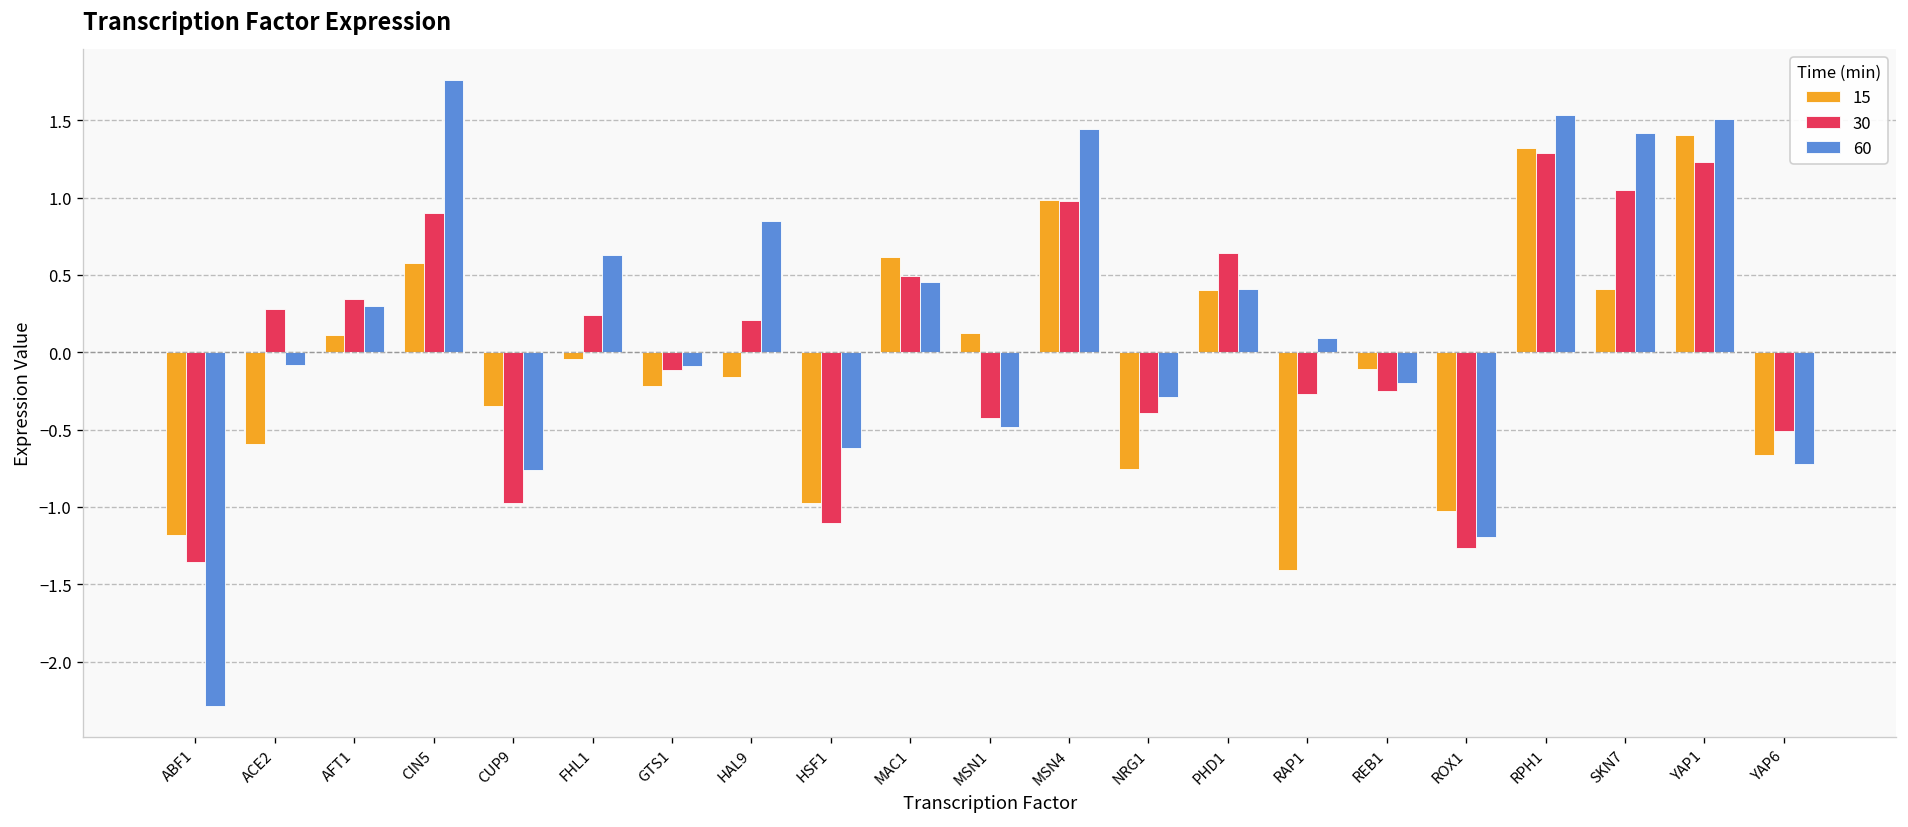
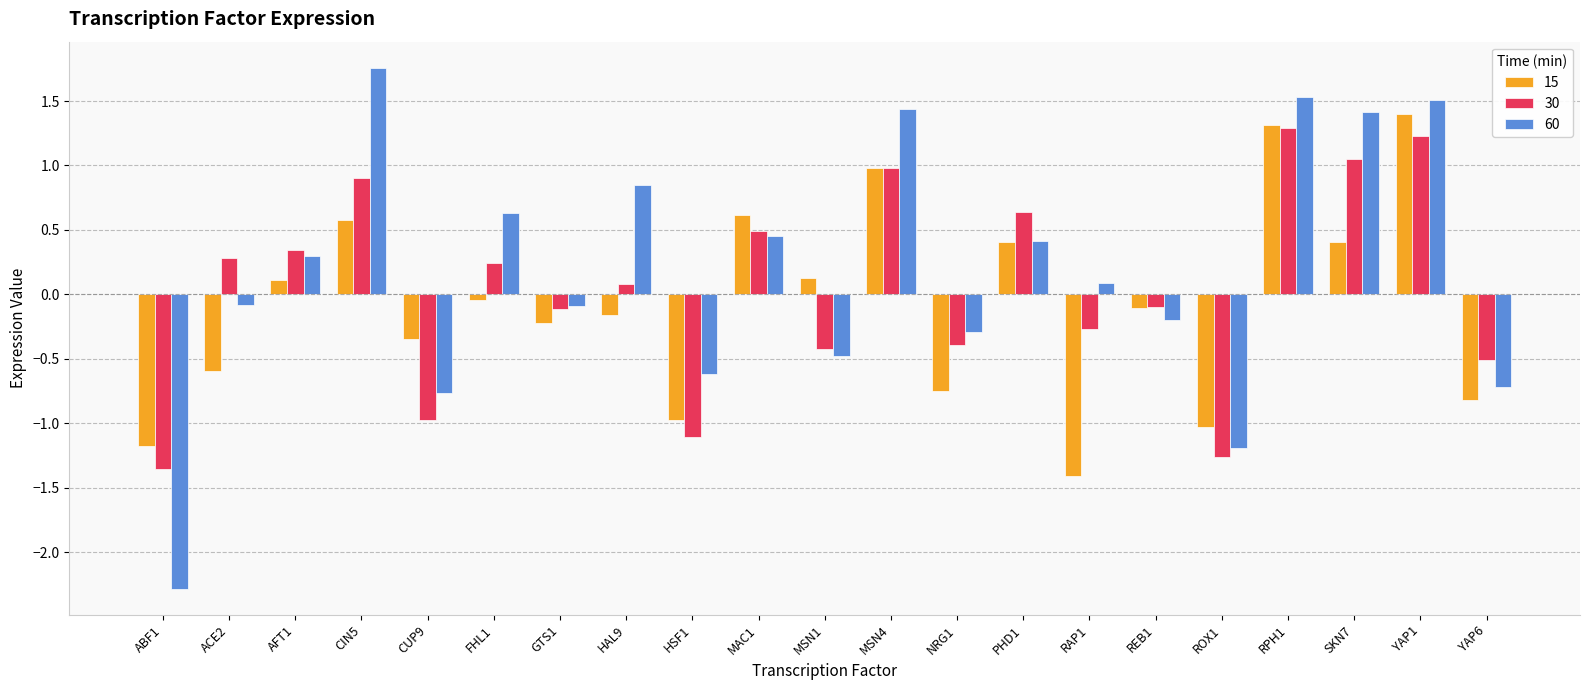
  {
    "15": {
      "ABF1": -1.18,
      "ACE2": -0.59,
      "AFT1": 0.11,
      "CIN5": 0.57,
      "CUP9": -0.35,
      "FHL1": -0.04,
      "GTS1": -0.22,
      "HAL9": -0.16,
      "HSF1": -0.98,
      "MAC1": 0.61,
      "MSN1": 0.12,
      "MSN4": 0.98,
      "NRG1": -0.75,
      "PHD1": 0.40,
      "RAP1": -1.41,
      "REB1": -0.11,
      "ROX1": -1.03,
      "RPH1": 1.32,
      "SKN7": 0.41,
      "YAP1": 1.40,
-     "YAP6": -0.66
+     "YAP6": -0.82
    },
    "30": {
      "ABF1": -1.36,
      "ACE2": 0.28,
      "AFT1": 0.35,
      "CIN5": 0.90,
      "CUP9": -0.98,
      "FHL1": 0.24,
      "GTS1": -0.12,
-     "HAL9": 0.21,
+     "HAL9": 0.08,
      "HSF1": -1.10,
      "MAC1": 0.49,
      "MSN1": -0.43,
      "MSN4": 0.98,
      "NRG1": -0.40,
      "PHD1": 0.64,
      "RAP1": -0.27,
-     "REB1": -0.25,
+     "REB1": -0.10,
      "ROX1": -1.26,
      "RPH1": 1.29,
      "SKN7": 1.05,
      "YAP1": 1.23,
      "YAP6": -0.51
    },
    "60": {
      "ABF1": -2.28,
      "ACE2": -0.08,
      "AFT1": 0.30,
      "CIN5": 1.76,
      "CUP9": -0.76,
      "FHL1": 0.63,
      "GTS1": -0.09,
      "HAL9": 0.85,
      "HSF1": -0.62,
      "MAC1": 0.45,
      "MSN1": -0.48,
      "MSN4": 1.44,
      "NRG1": -0.29,
      "PHD1": 0.41,
      "RAP1": 0.09,
      "REB1": -0.20,
      "ROX1": -1.19,
      "RPH1": 1.53,
      "SKN7": 1.42,
      "YAP1": 1.51,
      "YAP6": -0.72
    }
  }
